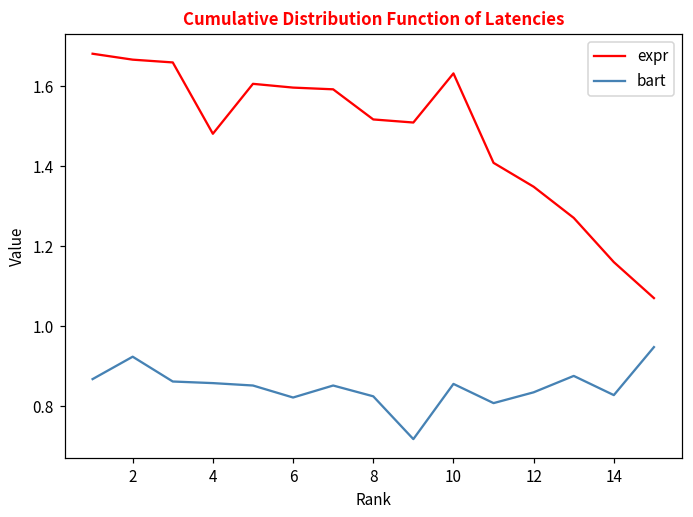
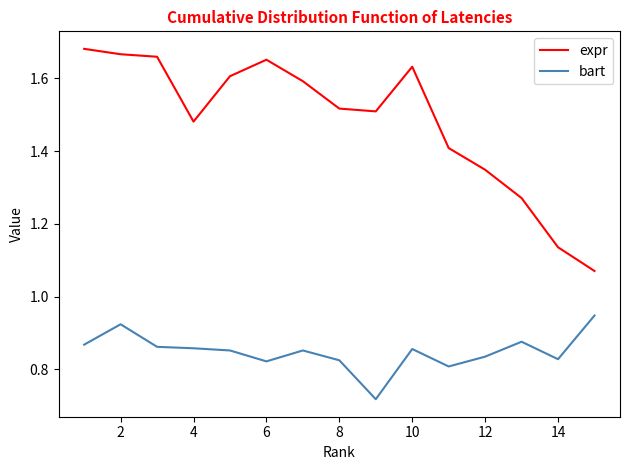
  {
    "expr": {
      "2": 1.67,
      "4": 1.48,
-     "6": 1.60,
+     "6": 1.65,
      "8": 1.52,
      "10": 1.63,
      "12": 1.35,
-     "14": 1.16
+     "14": 1.14
    },
    "bart": {
      "2": 0.92,
      "4": 0.86,
      "6": 0.82,
      "8": 0.83,
      "10": 0.86,
      "12": 0.84,
      "14": 0.83
    }
  }
